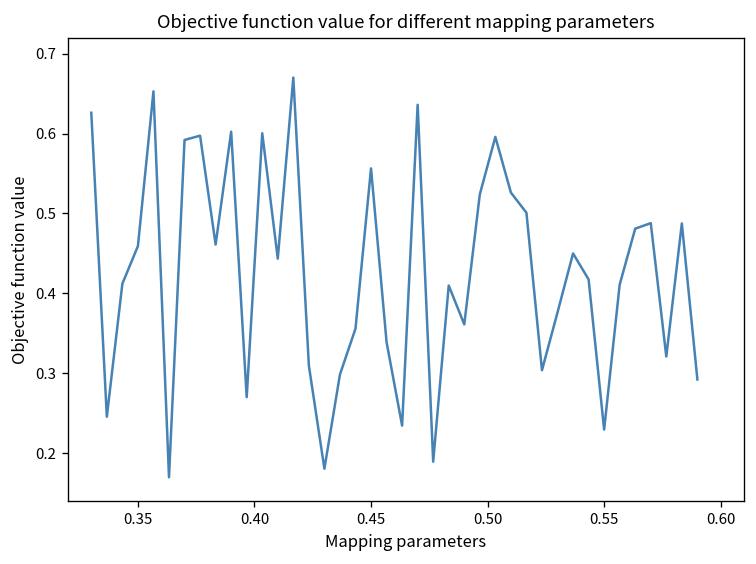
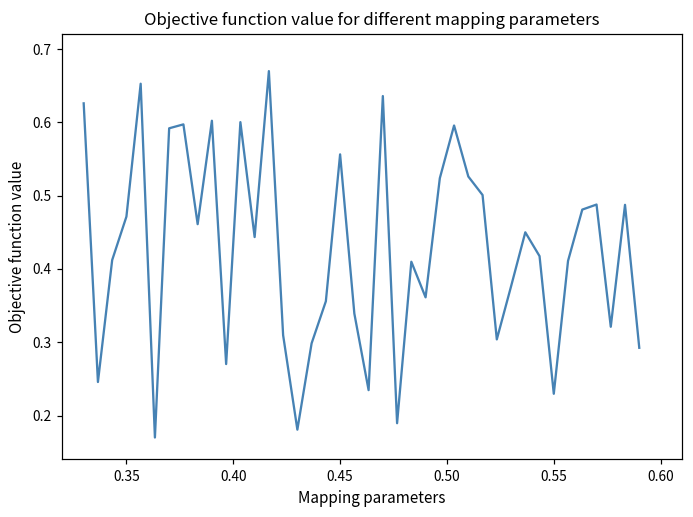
  {
-   "0.35": 0.46,
+   "0.35": 0.47,
    "0.45": 0.56,
    "0.55": 0.23
  }
